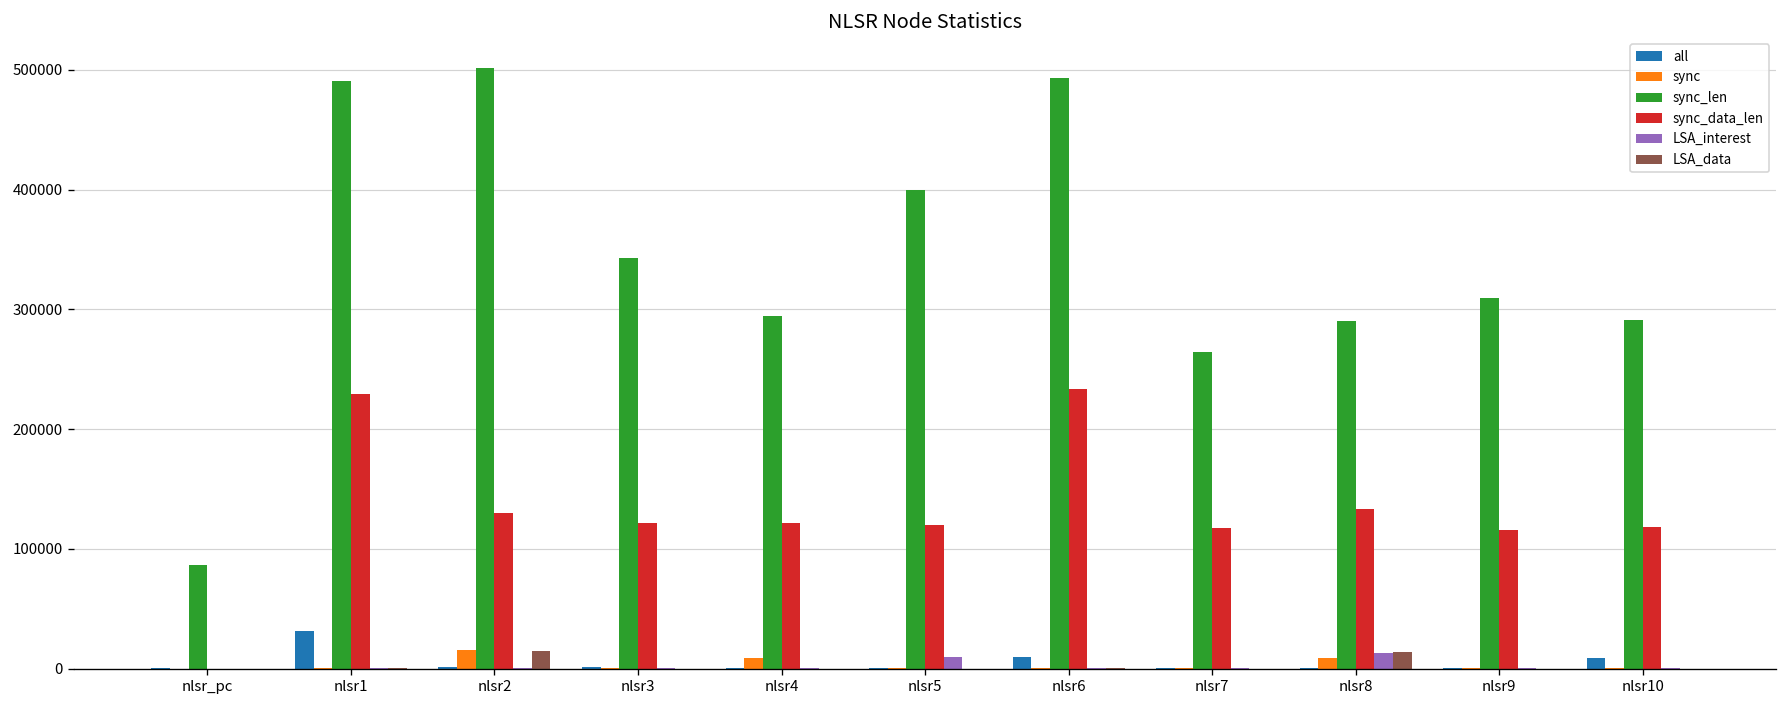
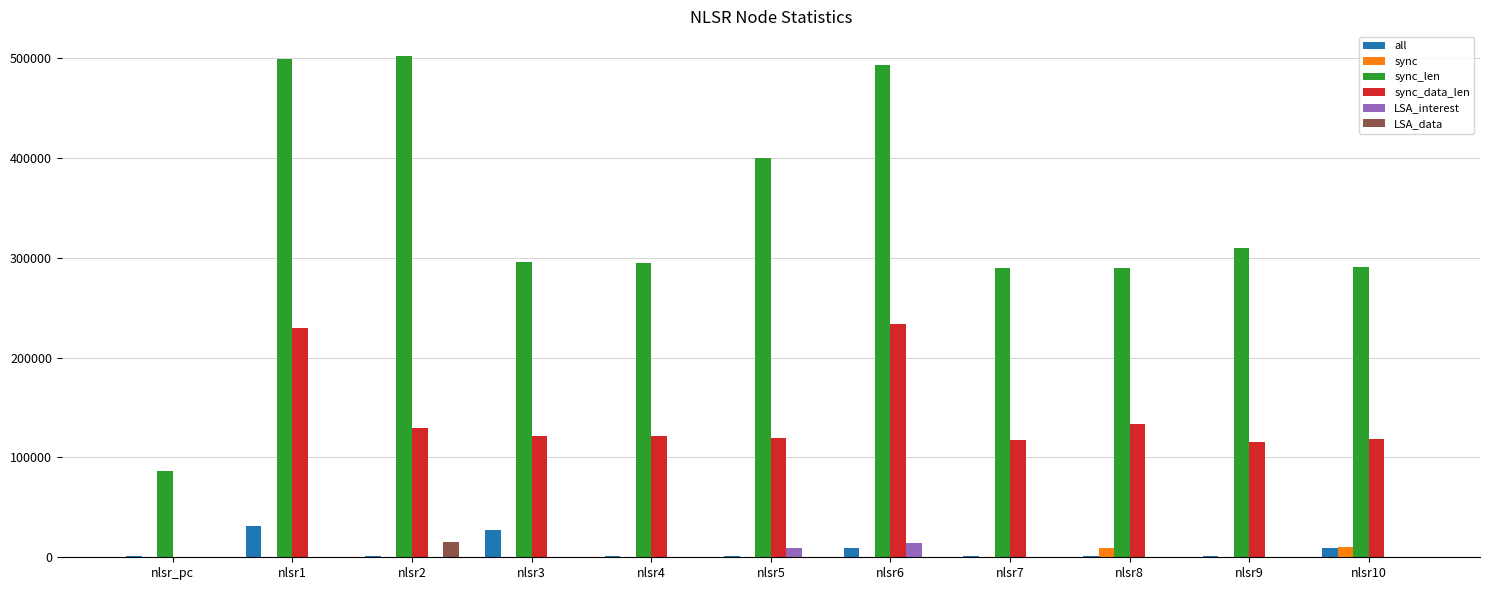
  {
    "all": {
      "nlsr1": 30000,
-     "nlsr3": 0,
+     "nlsr3": 30000,
      "nlsr6": 10000,
      "nlsr10": 10000
    },
    "sync": {
-     "nlsr2": 20000,
-     "nlsr4": 10000,
+     "nlsr2": 0,
+     "nlsr4": 0,
      "nlsr8": 10000,
-     "nlsr10": 0
+     "nlsr10": 10000
    },
    "sync_len": {
      "nlsr_pc": 90000,
-     "nlsr1": 490000,
+     "nlsr1": 500000,
      "nlsr2": 500000,
-     "nlsr3": 340000,
+     "nlsr3": 300000,
      "nlsr4": 290000,
      "nlsr5": 400000,
      "nlsr6": 490000,
-     "nlsr7": 260000,
+     "nlsr7": 290000,
      "nlsr8": 290000,
      "nlsr9": 310000,
      "nlsr10": 290000
    },
    "sync_data_len": {
      "nlsr_pc": 0,
      "nlsr1": 230000,
      "nlsr2": 130000,
      "nlsr3": 120000,
      "nlsr4": 120000,
      "nlsr5": 120000,
      "nlsr6": 230000,
      "nlsr7": 120000,
      "nlsr8": 130000,
      "nlsr9": 120000,
      "nlsr10": 120000
    },
    "LSA_interest": {
      "nlsr5": 10000,
-     "nlsr6": 0,
-     "nlsr8": 10000
+     "nlsr6": 10000,
+     "nlsr8": 0
    },
    "LSA_data": {
      "nlsr_pc": 0,
      "nlsr2": 10000,
-     "nlsr8": 10000
+     "nlsr8": 0
    }
  }
